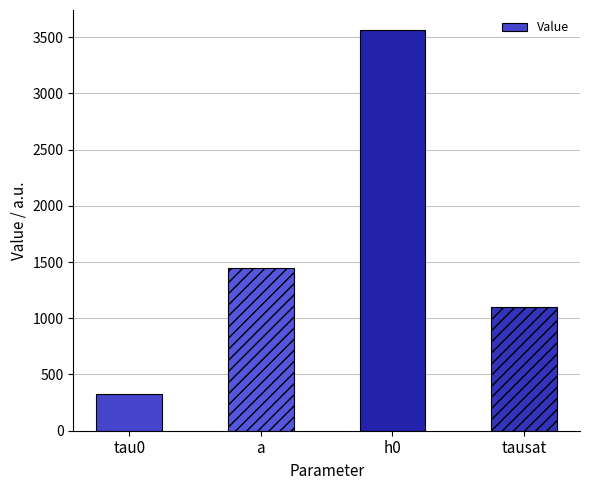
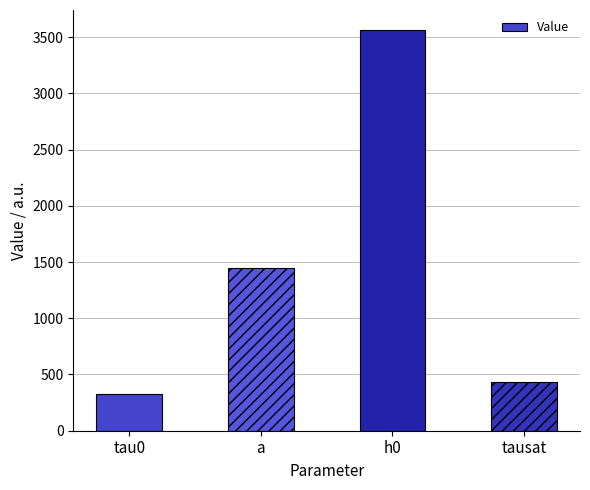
  {
    "tau0": 330,
    "a": 1450,
    "h0": 3560,
-   "tausat": 1100
+   "tausat": 430
  }
